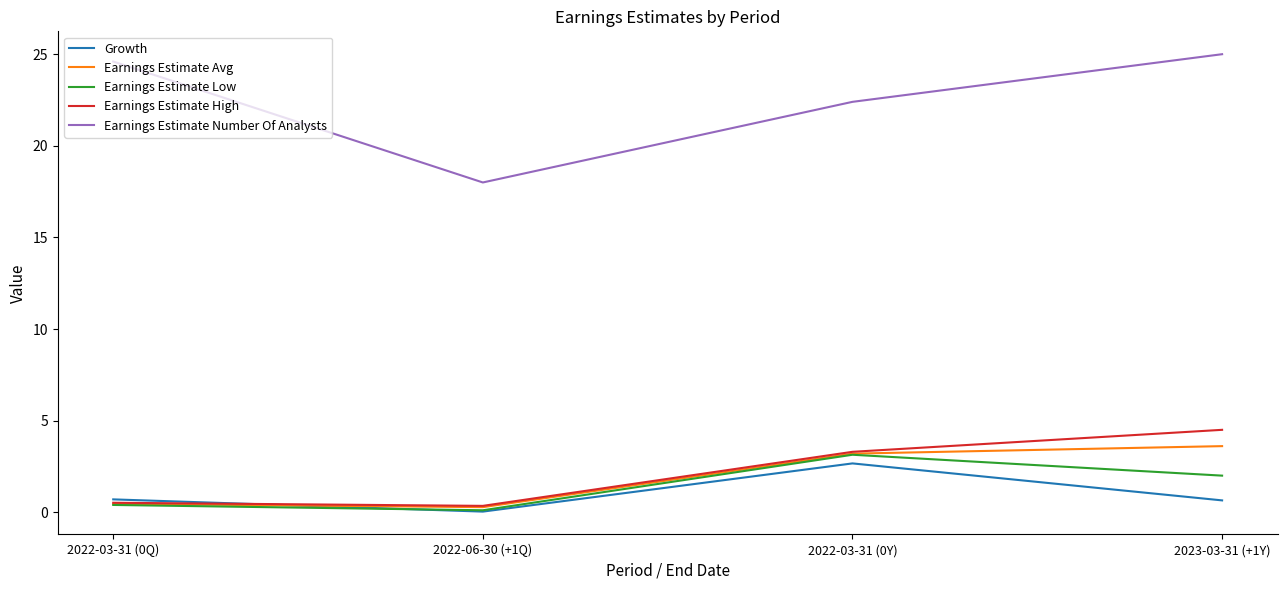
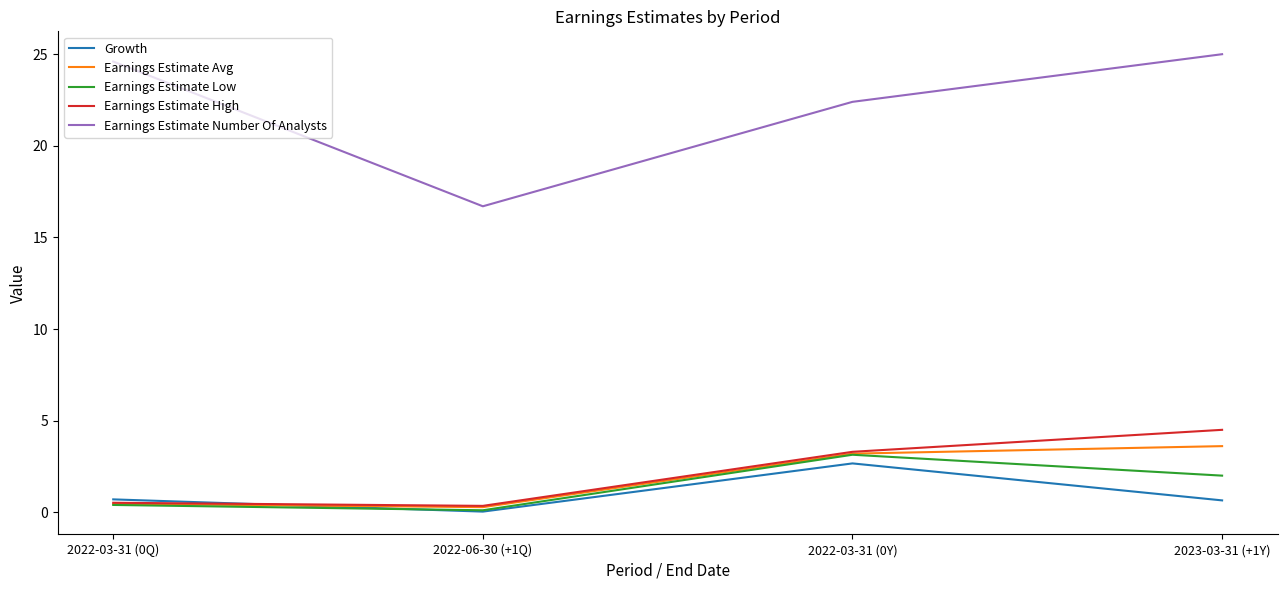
  {
    "Growth": {
      "2022-03-31 (0Q)": 0.7,
      "2022-03-31 (0Y)": 2.7,
      "2023-03-31 (+1Y)": 0.6
    },
    "Earnings Estimate Avg": {
      "2023-03-31 (+1Y)": 3.6
    },
    "Earnings Estimate Low": {
      "2023-03-31 (+1Y)": 2.0
    },
    "Earnings Estimate High": {
      "2023-03-31 (+1Y)": 4.5
    },
    "Earnings Estimate Number Of Analysts": {
-     "2022-06-30 (+1Q)": 18.0,
+     "2022-06-30 (+1Q)": 16.7,
      "2022-03-31 (0Y)": 22.4,
      "2023-03-31 (+1Y)": 25.0
    }
  }
